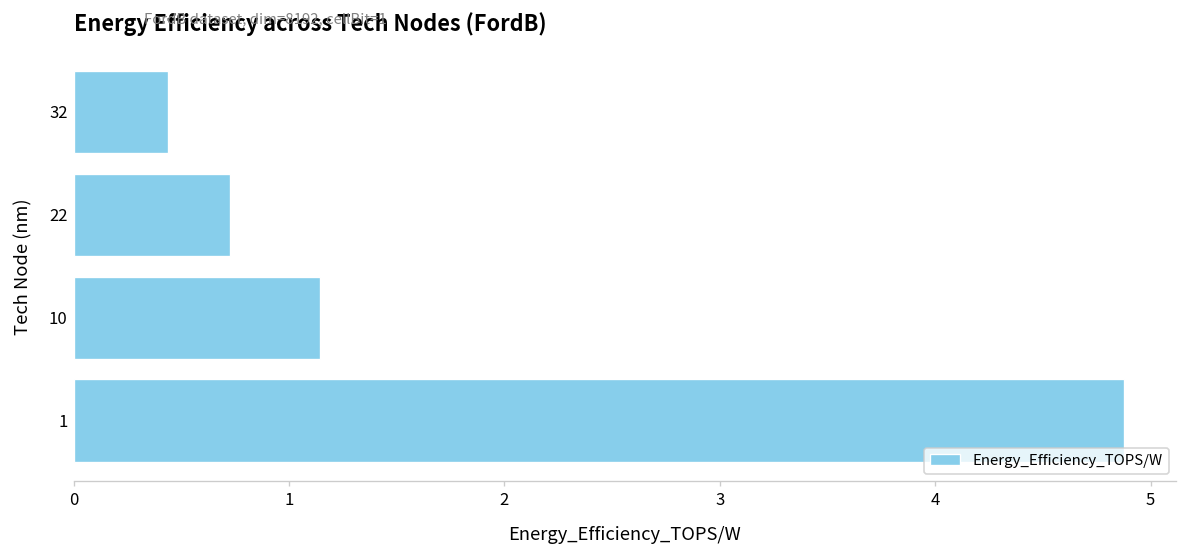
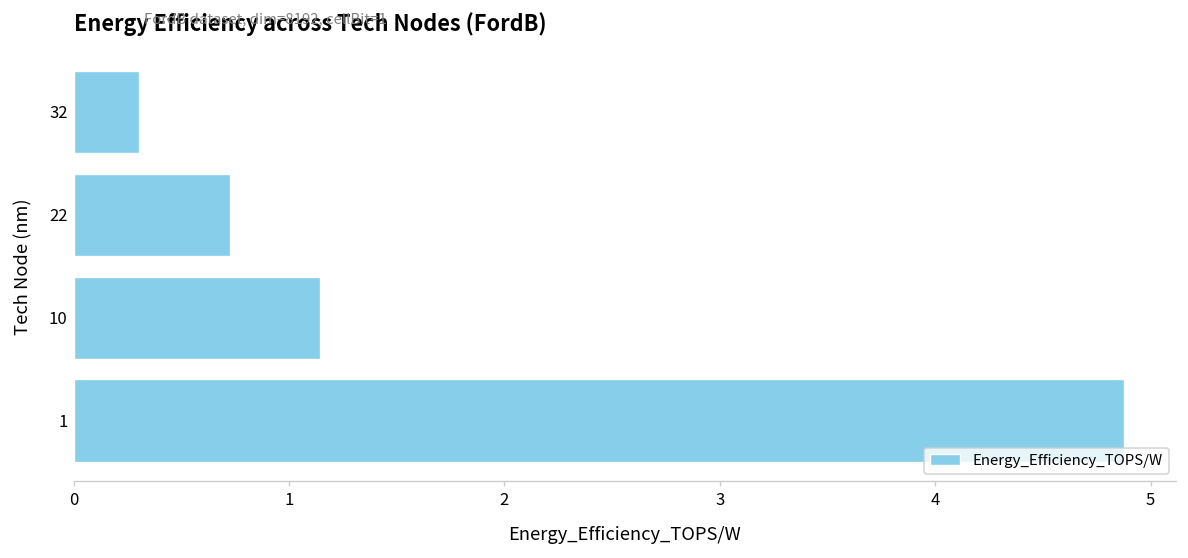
  {
-   "32": 0.44,
+   "32": 0.30,
    "22": 0.73,
    "10": 1.14,
    "1": 4.87
  }
